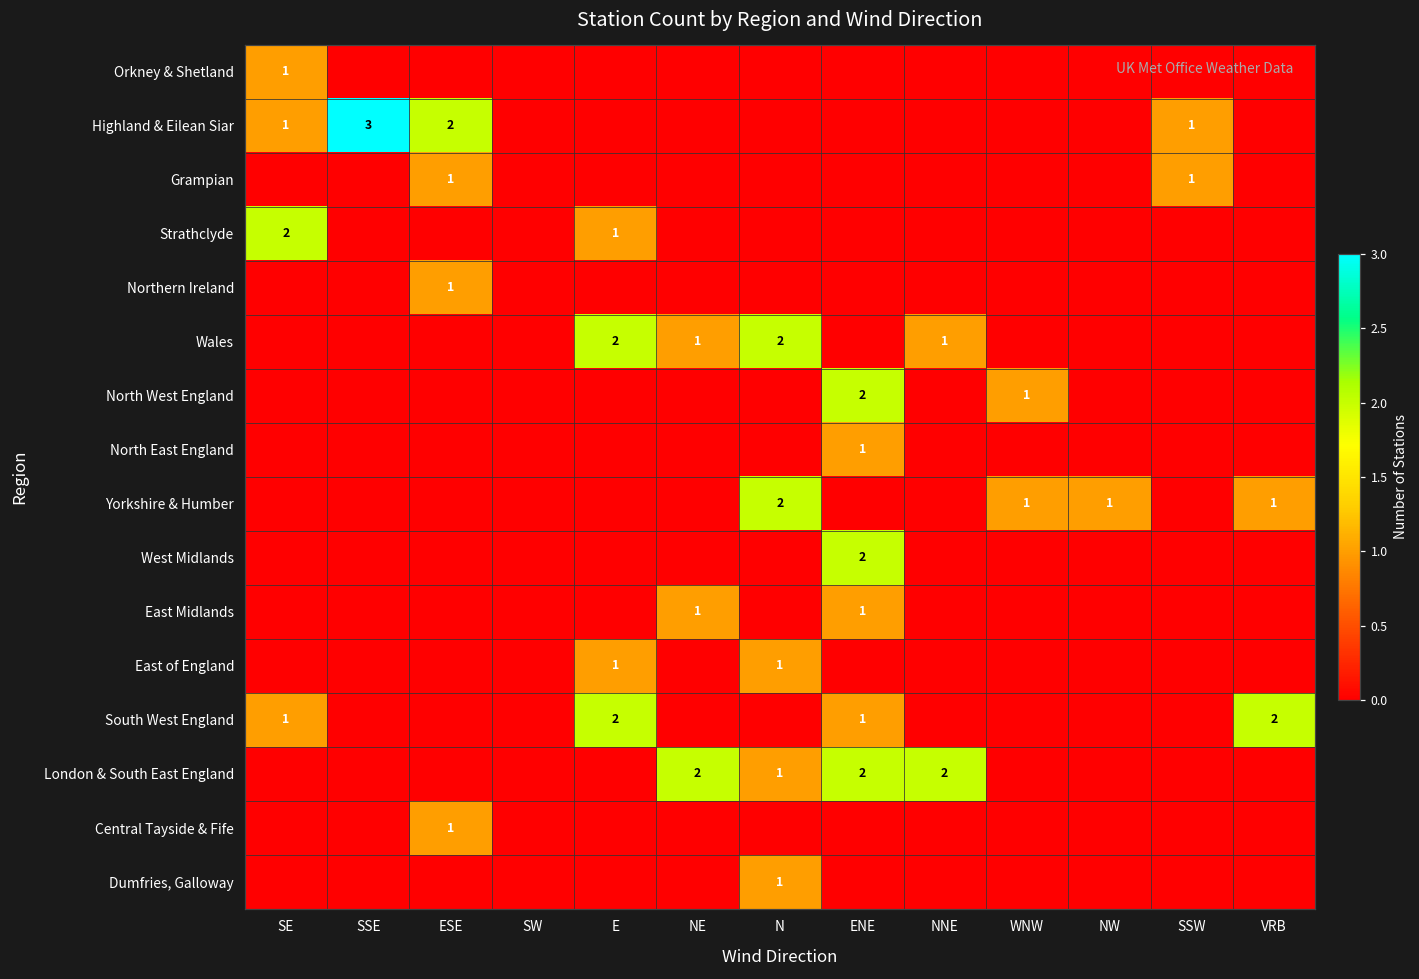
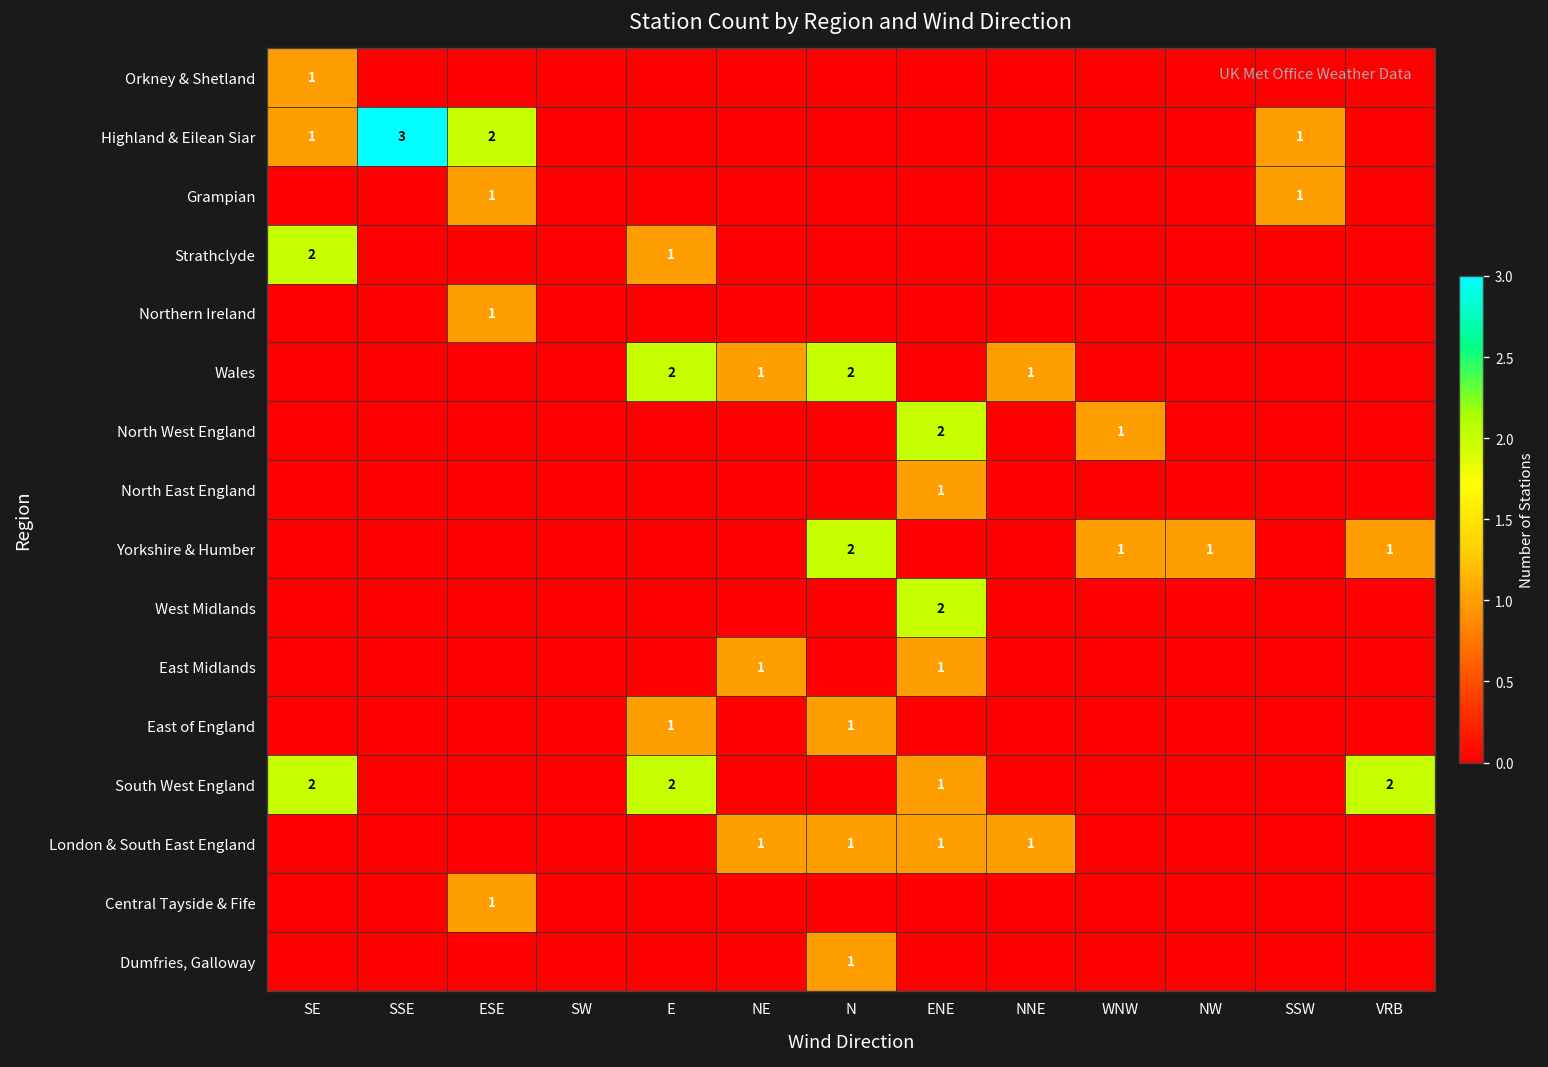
  {
    "Orkney & Shetland": {
      "SE": 1
    },
    "Highland & Eilean Siar": {
      "SE": 1,
      "SSE": 3,
      "ESE": 2,
      "SSW": 1
    },
    "Grampian": {
      "ESE": 1,
      "SSW": 1
    },
    "Strathclyde": {
      "SE": 2,
      "E": 1
    },
    "Northern Ireland": {
      "ESE": 1
    },
    "Wales": {
      "E": 2,
      "NE": 1,
      "N": 2,
      "NNE": 1
    },
    "North West England": {
      "ENE": 2,
      "WNW": 1
    },
    "North East England": {
      "ENE": 1
    },
    "Yorkshire & Humber": {
      "N": 2,
      "WNW": 1,
      "NW": 1,
      "VRB": 1
    },
    "West Midlands": {
      "ENE": 2
    },
    "East Midlands": {
      "NE": 1,
      "ENE": 1
    },
    "East of England": {
      "E": 1,
      "N": 1
    },
    "South West England": {
-     "SE": 1,
+     "SE": 2,
      "E": 2,
      "ENE": 1,
      "VRB": 2
    },
    "London & South East England": {
-     "NE": 2,
+     "NE": 1,
      "N": 1,
-     "ENE": 2,
-     "NNE": 2
+     "ENE": 1,
+     "NNE": 1
    },
    "Central Tayside & Fife": {
      "ESE": 1
    },
    "Dumfries, Galloway": {
      "N": 1
    }
  }
